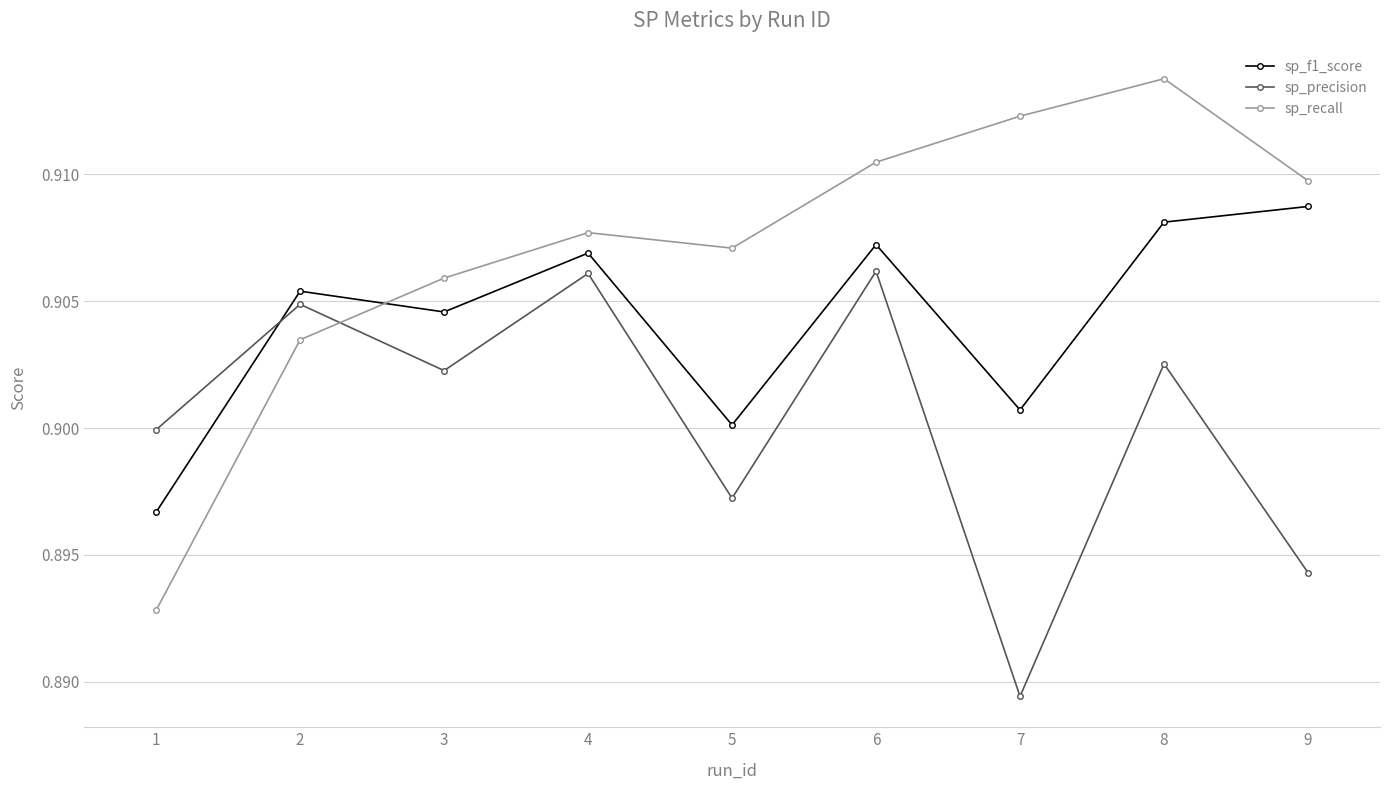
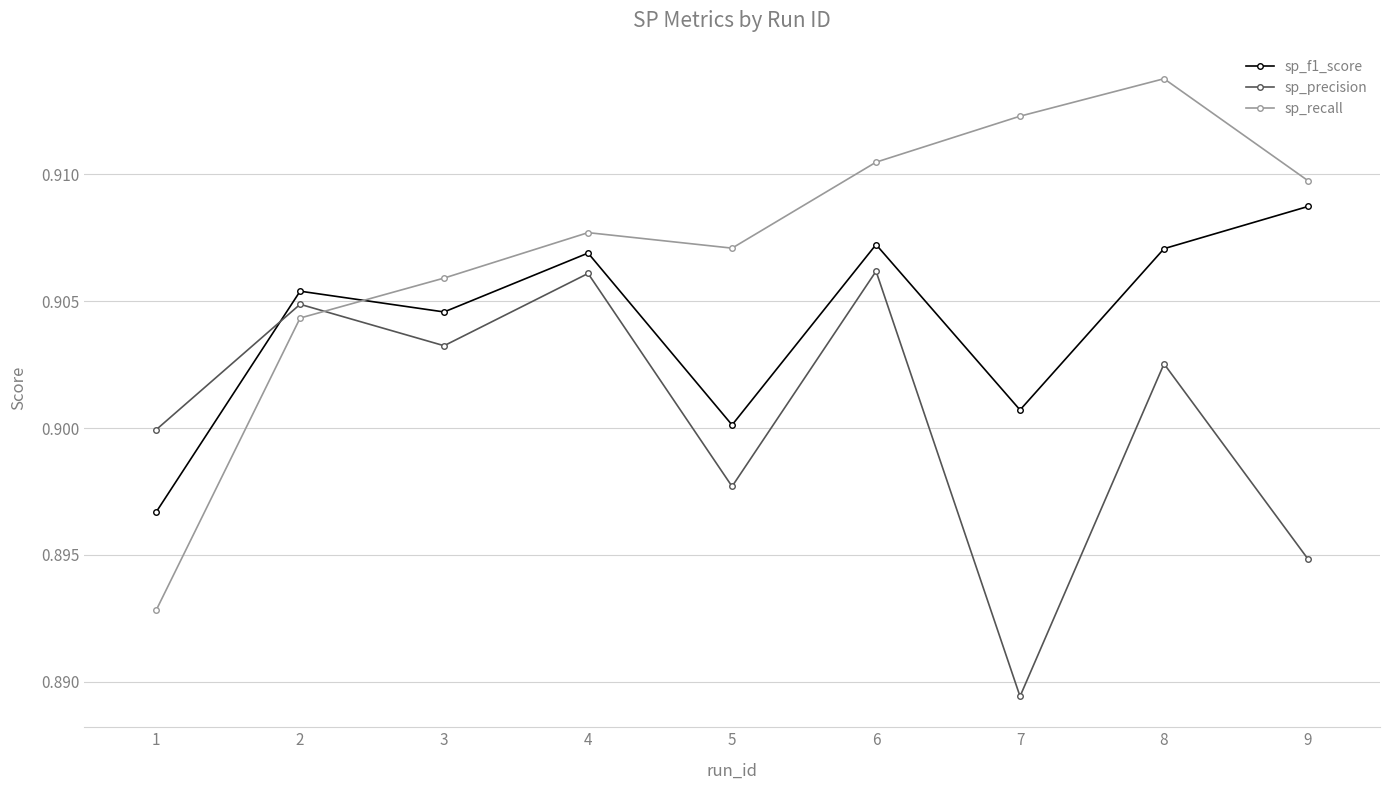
  {
    "sp_f1_score": {
      "1": 0.8967,
      "2": 0.9054,
      "3": 0.9046,
      "4": 0.9069,
      "5": 0.9001,
      "6": 0.9072,
      "7": 0.9007,
-     "8": 0.9081,
+     "8": 0.9071,
      "9": 0.9087
    },
    "sp_precision": {
      "1": 0.8999,
      "2": 0.9049,
-     "3": 0.9023,
+     "3": 0.9032,
      "4": 0.9061,
-     "5": 0.8972,
+     "5": 0.8977,
      "6": 0.9062,
      "7": 0.8894,
      "8": 0.9025,
-     "9": 0.8943
+     "9": 0.8948
    },
    "sp_recall": {
      "1": 0.8928,
-     "2": 0.9035,
+     "2": 0.9043,
      "3": 0.9059,
      "4": 0.9077,
      "5": 0.9071,
      "6": 0.9105,
      "7": 0.9123,
      "8": 0.9138,
      "9": 0.9098
    }
  }
